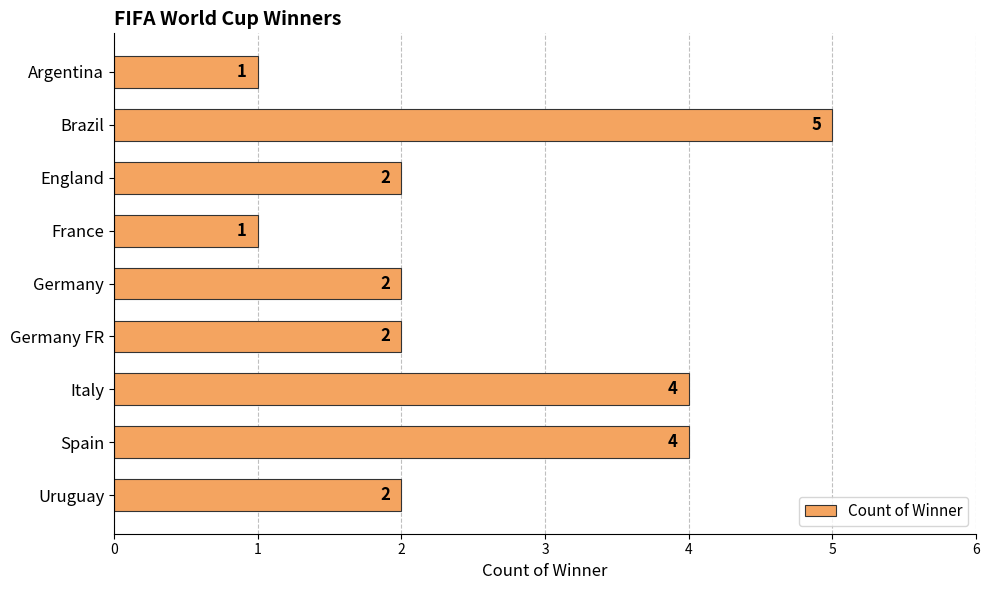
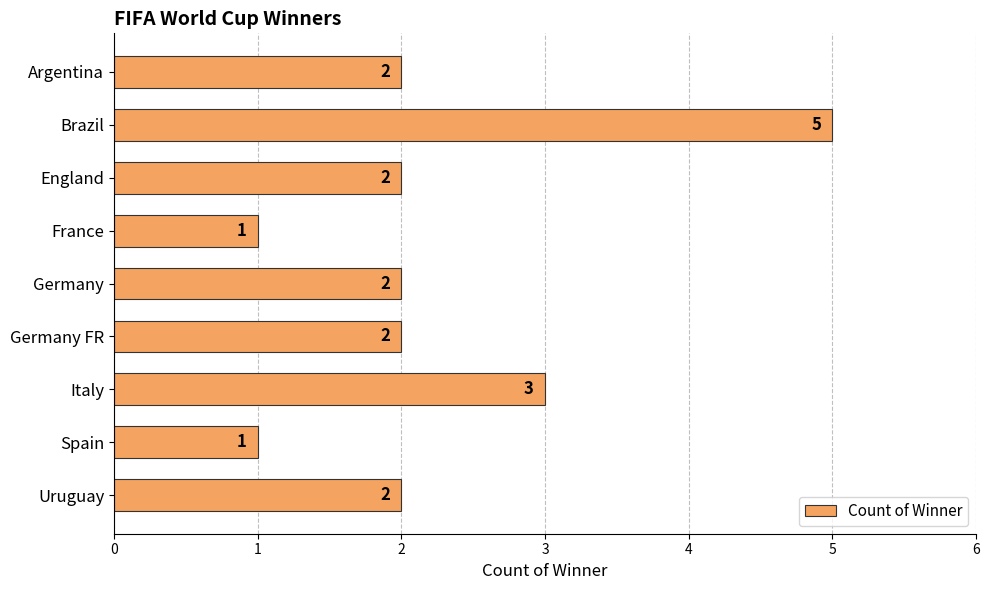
  {
-   "Argentina": 1,
+   "Argentina": 2,
    "Brazil": 5,
    "England": 2,
    "France": 1,
    "Germany": 2,
    "Germany FR": 2,
-   "Italy": 4,
-   "Spain": 4,
+   "Italy": 3,
+   "Spain": 1,
    "Uruguay": 2
  }
